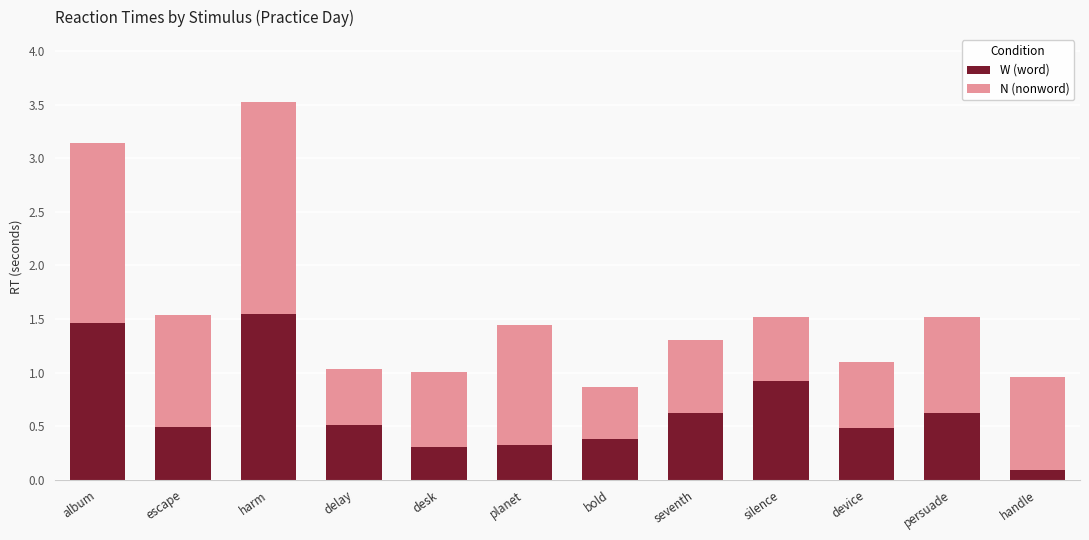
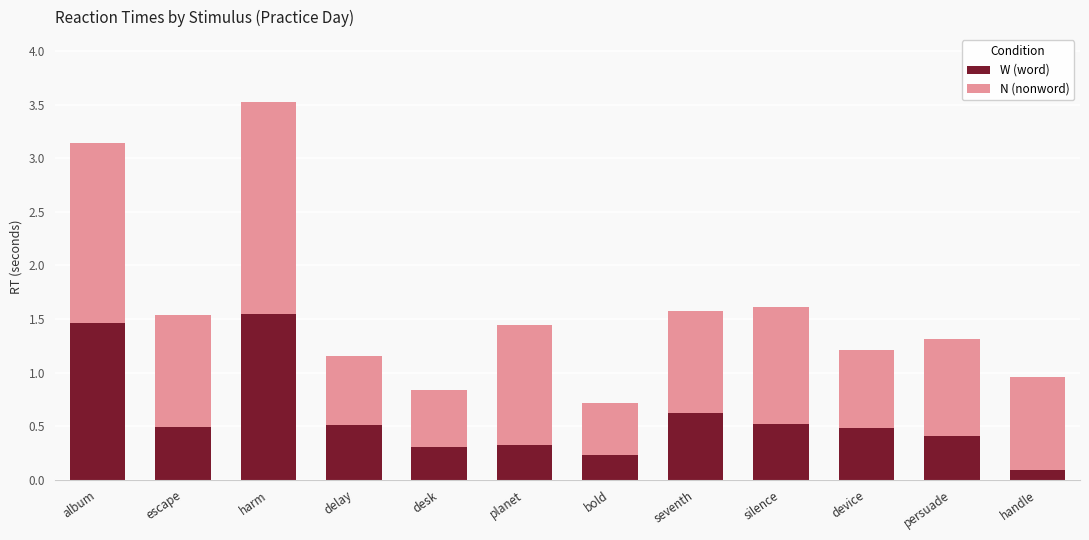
  {
    "W (word)": {
      "album": 1.46,
      "escape": 0.50,
      "harm": 1.55,
      "delay": 0.51,
      "desk": 0.30,
      "planet": 0.33,
-     "bold": 0.38,
+     "bold": 0.23,
      "seventh": 0.62,
-     "silence": 0.92,
+     "silence": 0.52,
      "device": 0.48,
-     "persuade": 0.62,
+     "persuade": 0.41,
      "handle": 0.09
    },
    "N (nonword)": {
      "album": 1.69,
      "escape": 1.04,
      "harm": 1.97,
-     "delay": 0.52,
-     "desk": 0.70,
+     "delay": 0.65,
+     "desk": 0.54,
      "planet": 1.12,
      "bold": 0.48,
-     "seventh": 0.68,
-     "silence": 0.60,
-     "device": 0.62,
+     "seventh": 0.95,
+     "silence": 1.09,
+     "device": 0.72,
      "persuade": 0.90,
      "handle": 0.87
    }
  }
